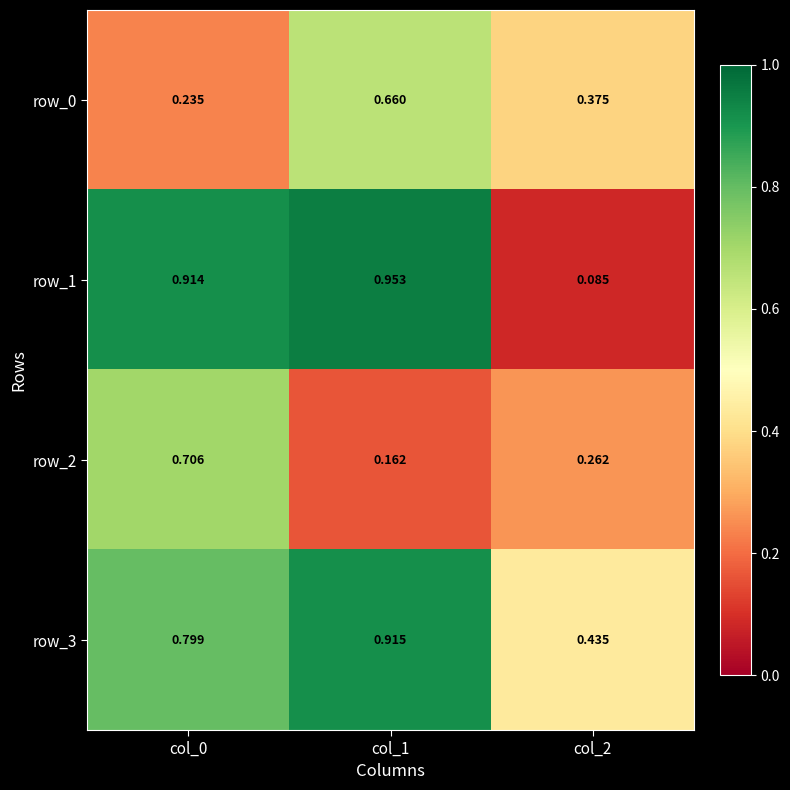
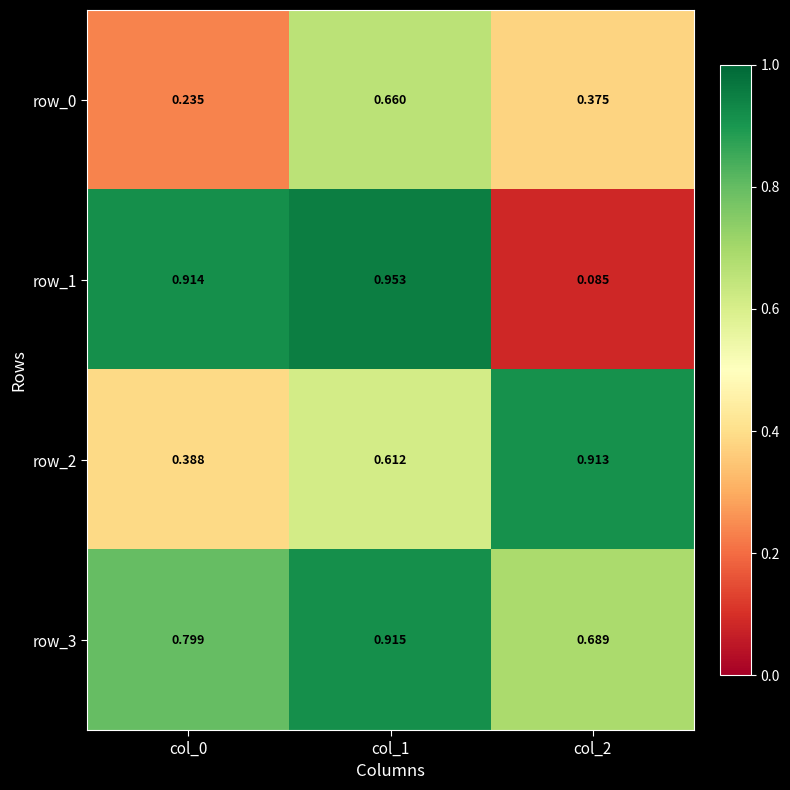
  {
    "row_0": {
      "col_0": 0.235,
      "col_1": 0.660,
      "col_2": 0.375
    },
    "row_1": {
      "col_0": 0.914,
      "col_1": 0.953,
      "col_2": 0.085
    },
    "row_2": {
-     "col_0": 0.706,
-     "col_1": 0.162,
-     "col_2": 0.262
+     "col_0": 0.388,
+     "col_1": 0.612,
+     "col_2": 0.913
    },
    "row_3": {
      "col_0": 0.799,
      "col_1": 0.915,
-     "col_2": 0.435
+     "col_2": 0.689
    }
  }
